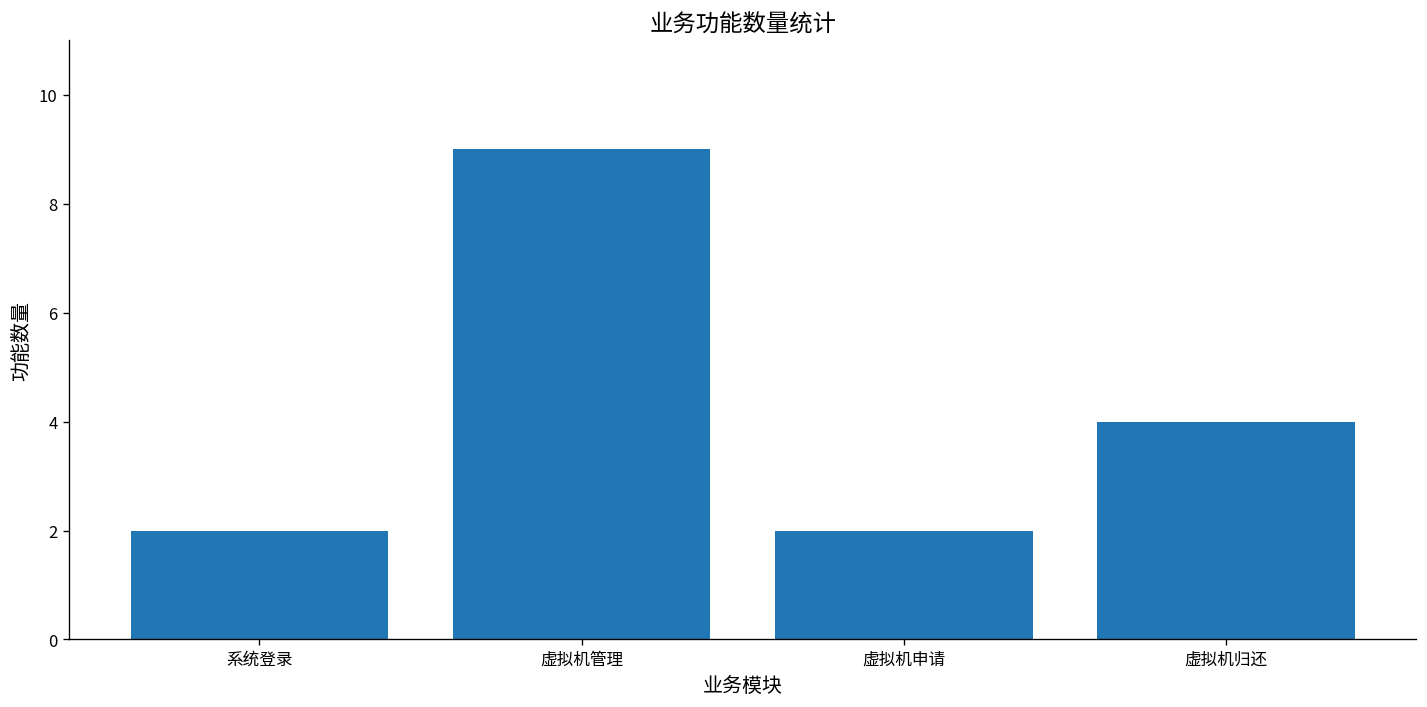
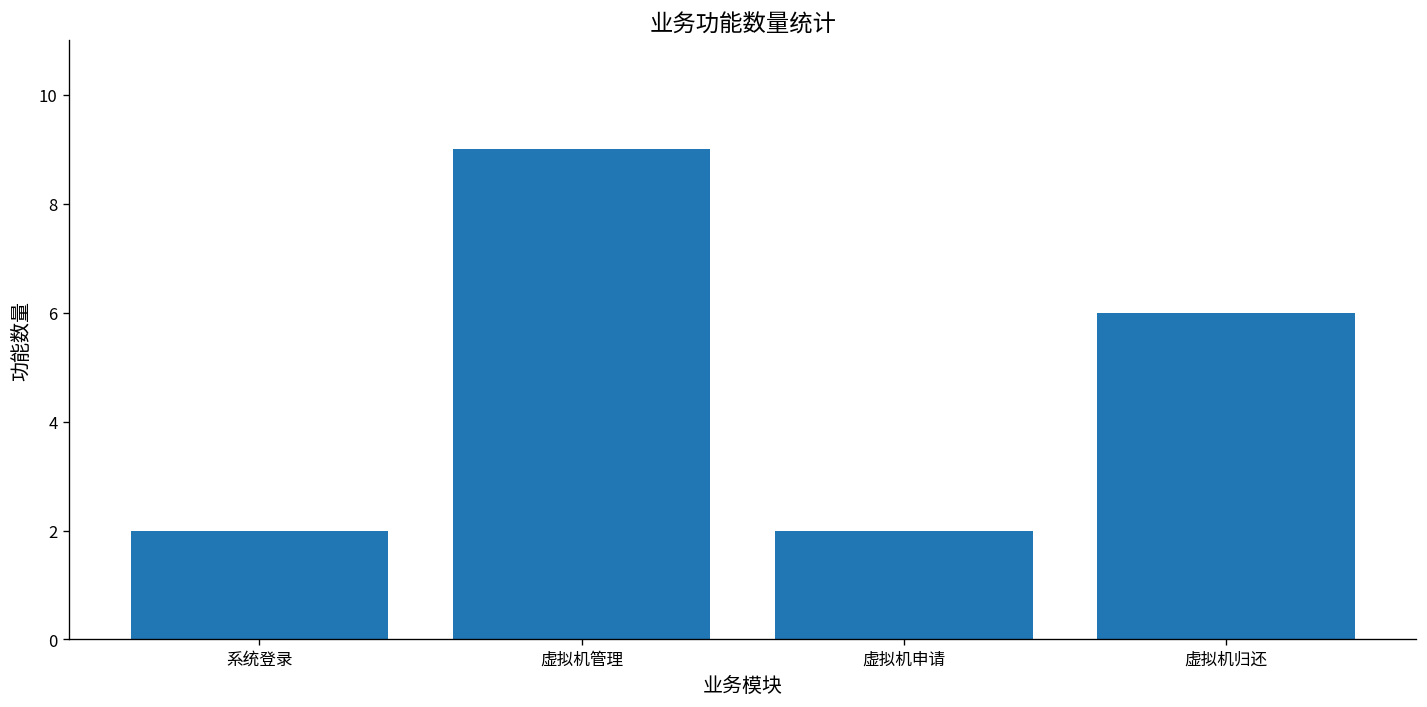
  {
    "系统登录": 2,
    "虚拟机管理": 9,
    "虚拟机申请": 2,
-   "虚拟机归还": 4
+   "虚拟机归还": 6
  }
